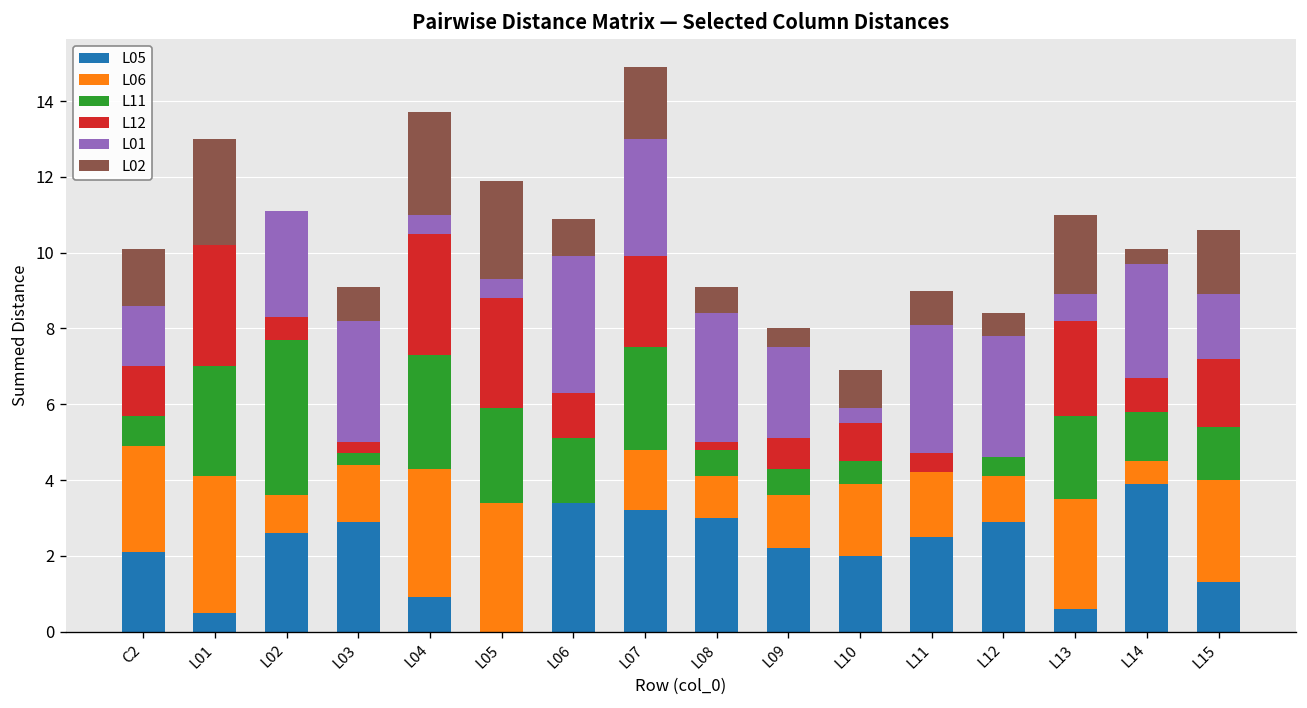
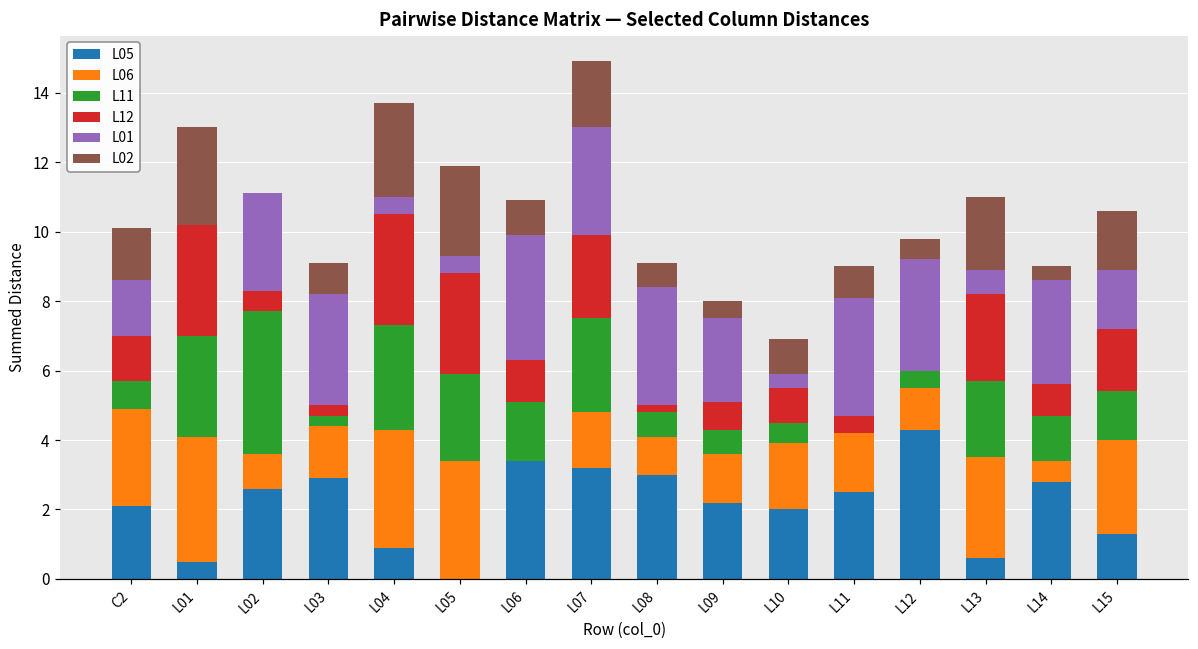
  {
    "L05": {
      "C2": 2.1,
      "L01": 0.5,
      "L02": 2.6,
      "L03": 2.9,
      "L04": 0.9,
      "L05": 0.0,
      "L06": 3.4,
      "L07": 3.2,
      "L08": 3.0,
      "L09": 2.2,
      "L10": 2.0,
      "L11": 2.5,
-     "L12": 2.9,
+     "L12": 4.3,
      "L13": 0.6,
-     "L14": 3.9,
+     "L14": 2.8,
      "L15": 1.3
    },
    "L06": {
      "C2": 2.8,
      "L01": 3.6,
      "L02": 1.0,
      "L03": 1.5,
      "L04": 3.4,
      "L05": 3.4,
      "L06": 0.0,
      "L07": 1.6,
      "L08": 1.1,
      "L09": 1.4,
      "L10": 1.9,
      "L11": 1.7,
      "L12": 1.2,
      "L13": 2.9,
      "L14": 0.6,
      "L15": 2.7
    },
    "L11": {
      "C2": 0.8,
      "L01": 2.9,
      "L02": 4.1,
      "L03": 0.3,
      "L04": 3.0,
      "L05": 2.5,
      "L06": 1.7,
      "L07": 2.7,
      "L08": 0.7,
      "L09": 0.7,
      "L10": 0.6,
      "L11": 0.0,
      "L12": 0.5,
      "L13": 2.2,
      "L14": 1.3,
      "L15": 1.4
    },
    "L12": {
      "C2": 1.3,
      "L01": 3.2,
      "L02": 0.6,
      "L03": 0.3,
      "L04": 3.2,
      "L05": 2.9,
      "L06": 1.2,
      "L07": 2.4,
      "L08": 0.2,
      "L09": 0.8,
      "L10": 1.0,
      "L11": 0.5,
      "L12": 0.0,
      "L13": 2.5,
      "L14": 0.9,
      "L15": 1.8
    },
    "L01": {
      "C2": 1.6,
      "L01": 0.0,
      "L02": 2.8,
      "L03": 3.2,
      "L04": 0.5,
      "L05": 0.5,
      "L06": 3.6,
      "L07": 3.1,
      "L08": 3.4,
      "L09": 2.4,
      "L10": 0.4,
      "L11": 3.4,
      "L12": 3.2,
      "L13": 0.7,
      "L14": 3.0,
      "L15": 1.7
    },
    "L02": {
      "C2": 1.5,
      "L01": 2.8,
      "L02": 0.0,
      "L03": 0.9,
      "L04": 2.7,
      "L05": 2.6,
      "L06": 1.0,
      "L07": 1.9,
      "L08": 0.7,
      "L09": 0.5,
      "L10": 1.0,
      "L11": 0.9,
      "L12": 0.6,
      "L13": 2.1,
      "L14": 0.4,
      "L15": 1.7
    }
  }
